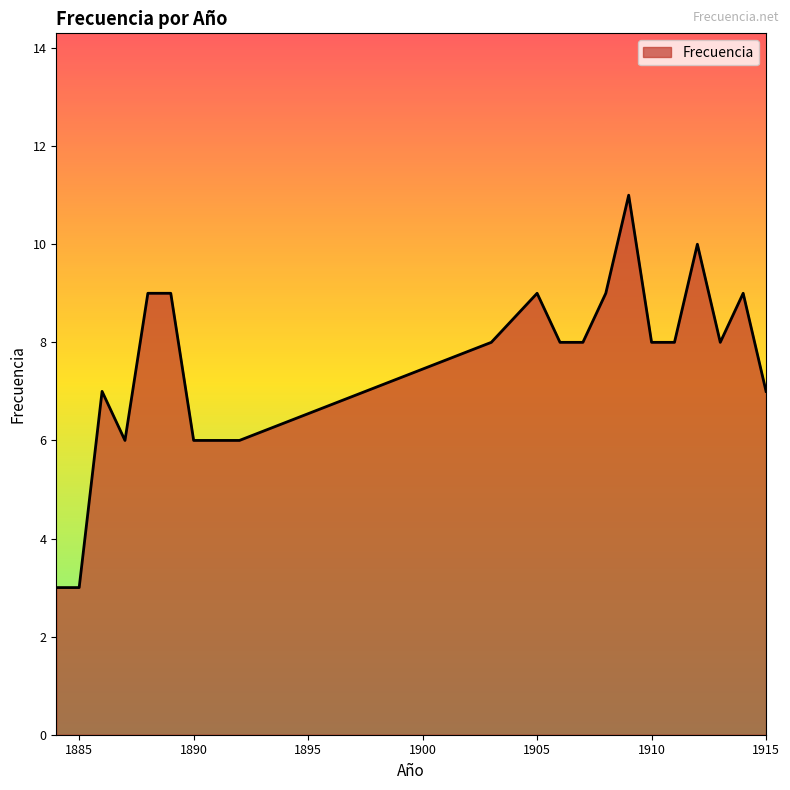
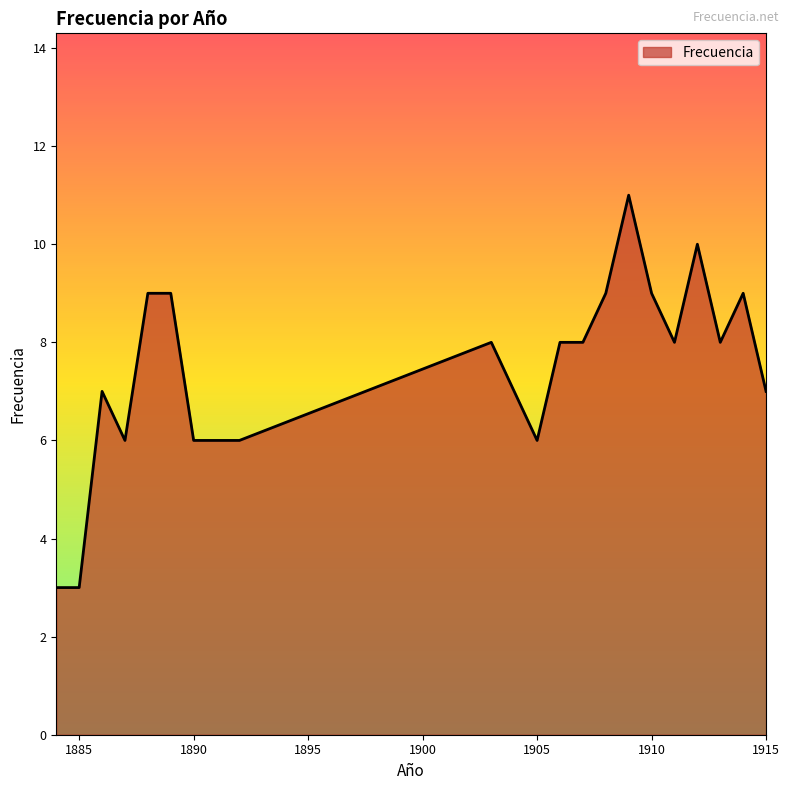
  {
    "1885": 3,
    "1890": 6,
-   "1905": 9,
-   "1910": 8,
+   "1905": 6,
+   "1910": 9,
    "1915": 7
  }
